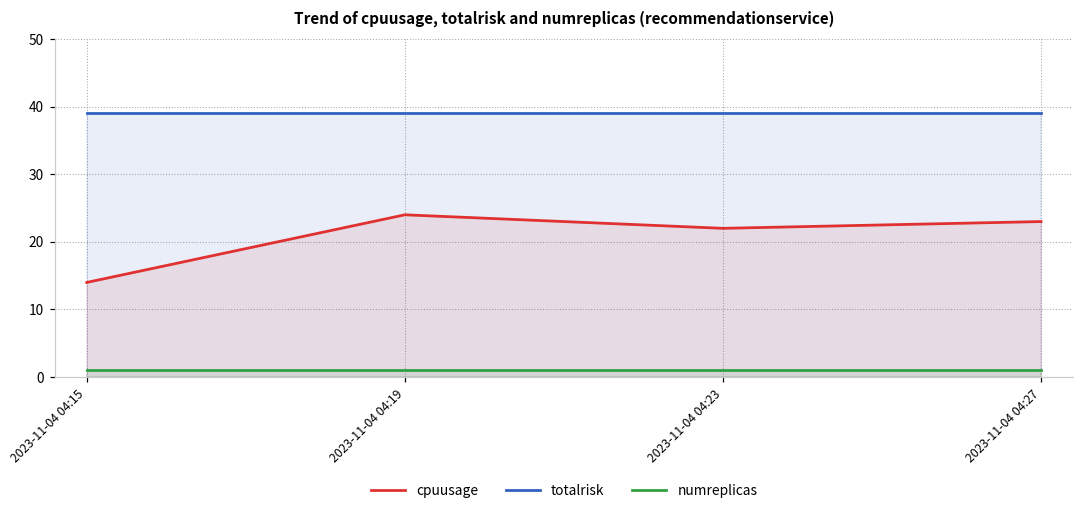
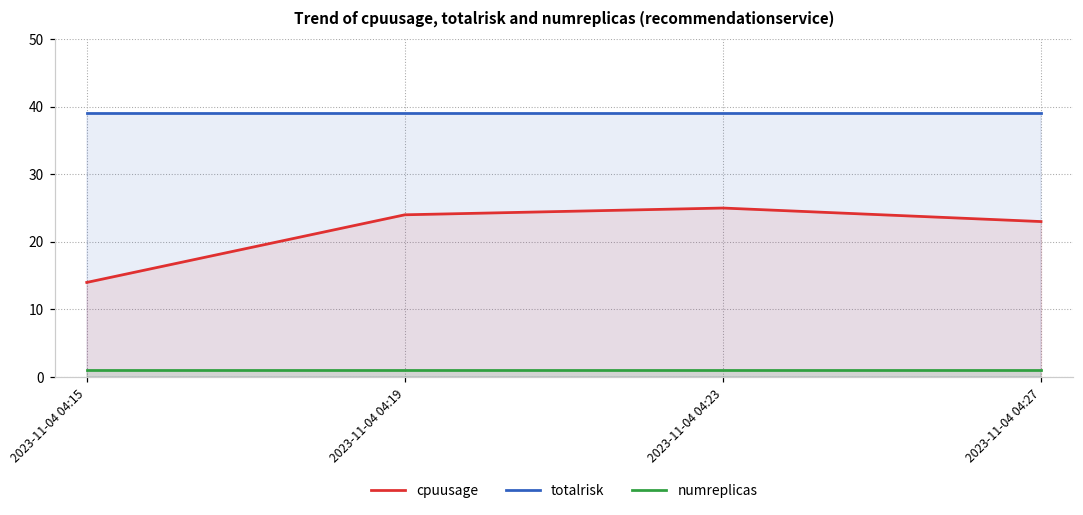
  {
    "cpuusage": {
      "2023-11-04 04:15": 14,
      "2023-11-04 04:19": 24,
-     "2023-11-04 04:23": 22,
+     "2023-11-04 04:23": 25,
      "2023-11-04 04:27": 23
    },
    "totalrisk": {
      "2023-11-04 04:15": 39,
      "2023-11-04 04:19": 39,
      "2023-11-04 04:23": 39,
      "2023-11-04 04:27": 39
    },
    "numreplicas": {
      "2023-11-04 04:15": 1,
      "2023-11-04 04:19": 1,
      "2023-11-04 04:23": 1,
      "2023-11-04 04:27": 1
    }
  }
